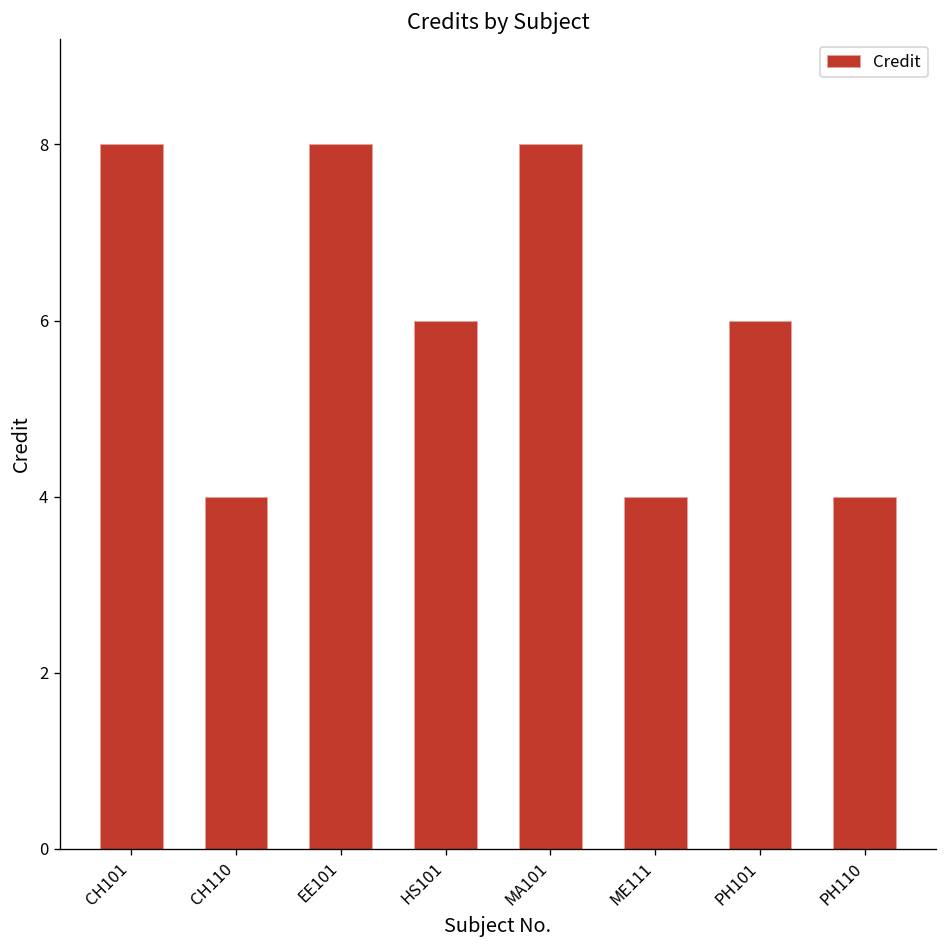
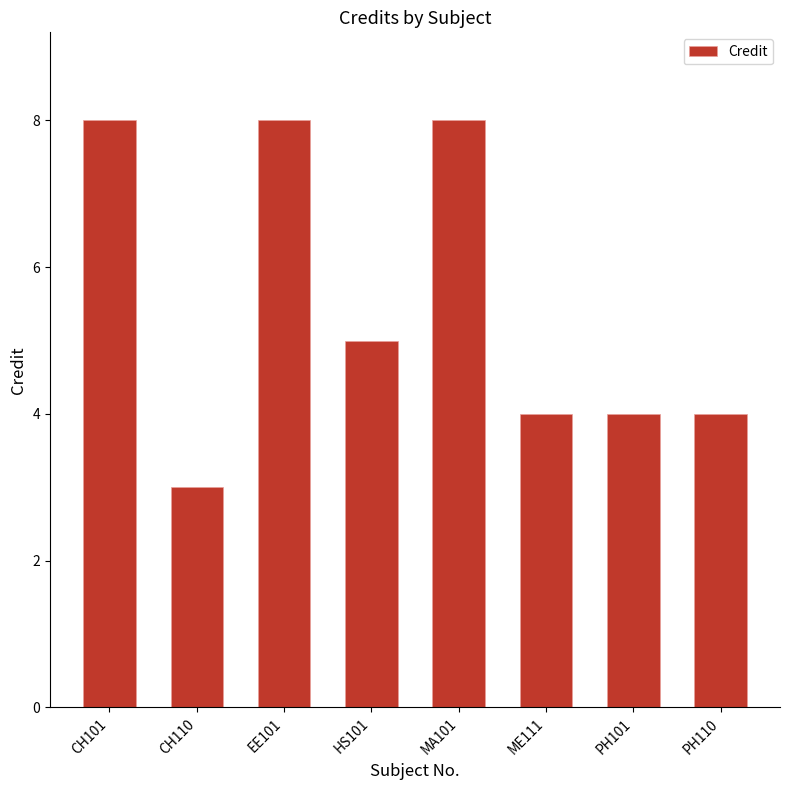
  {
    "CH101": 8,
-   "CH110": 4,
+   "CH110": 3,
    "EE101": 8,
-   "HS101": 6,
+   "HS101": 5,
    "MA101": 8,
    "ME111": 4,
-   "PH101": 6,
+   "PH101": 4,
    "PH110": 4
  }
